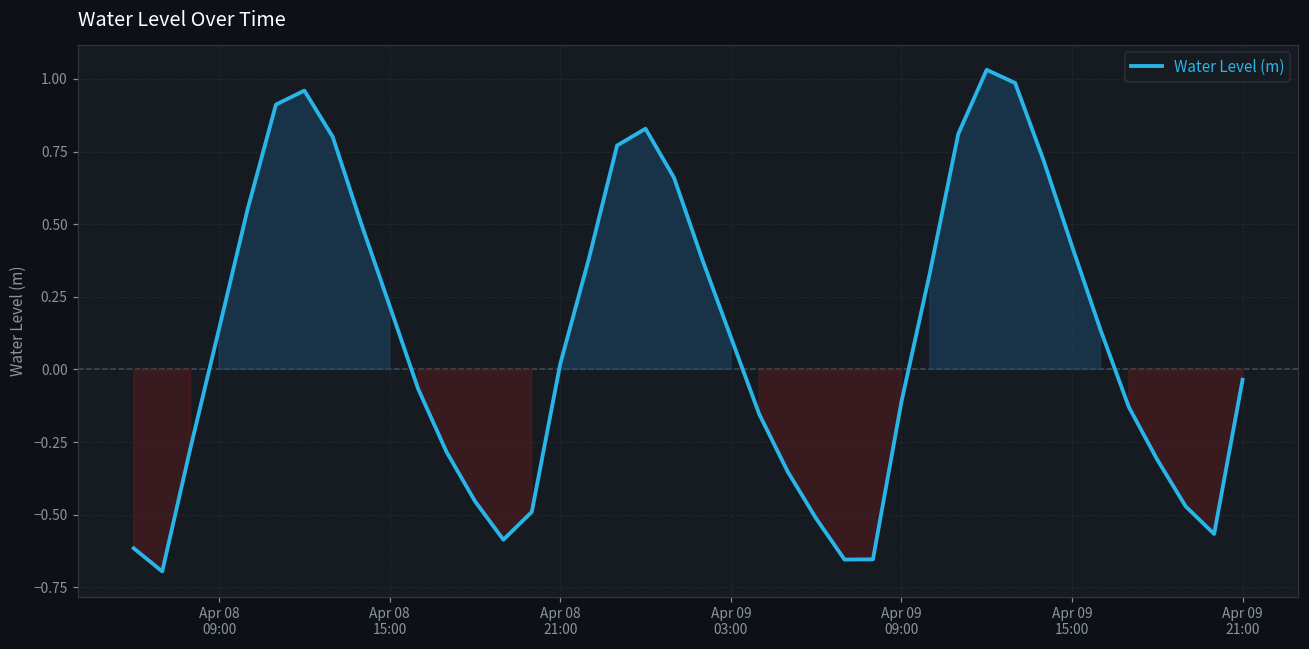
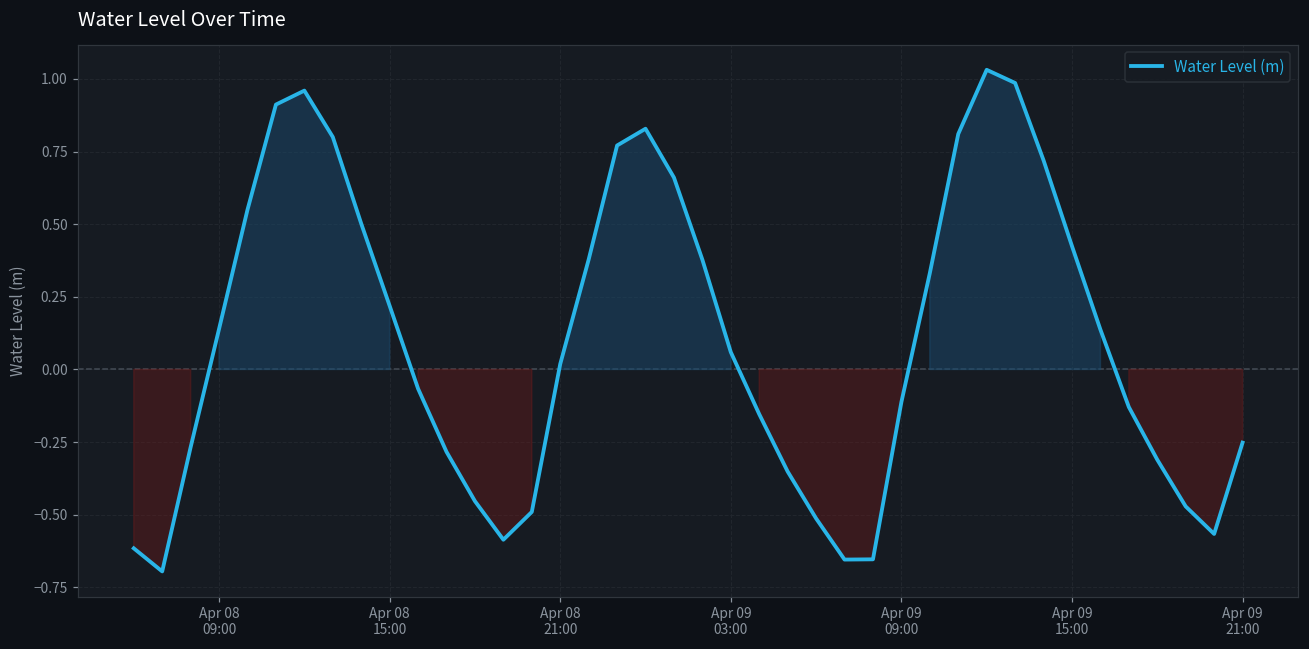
  {
    "Apr 08 09:00": 0.14,
    "Apr 08 15:00": 0.22,
    "Apr 08 21:00": 0.02,
-   "Apr 09 03:00": 0.11,
+   "Apr 09 03:00": 0.06,
    "Apr 09 09:00": -0.11,
    "Apr 09 15:00": 0.42,
-   "Apr 09 21:00": -0.04
+   "Apr 09 21:00": -0.25
  }
